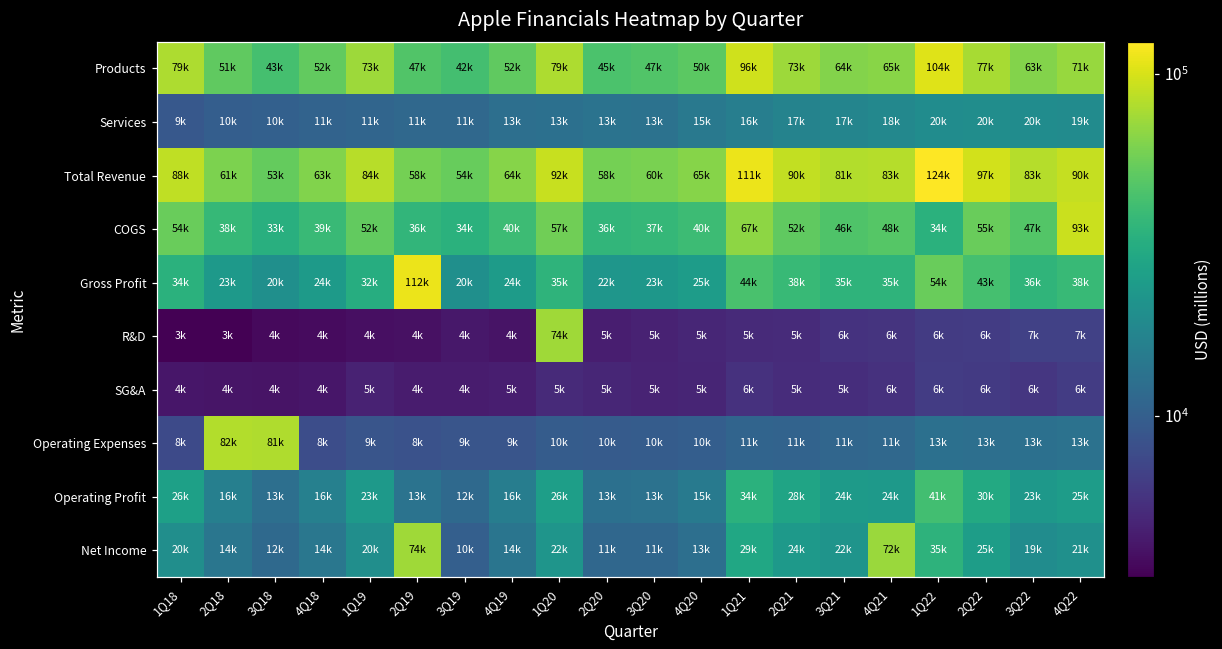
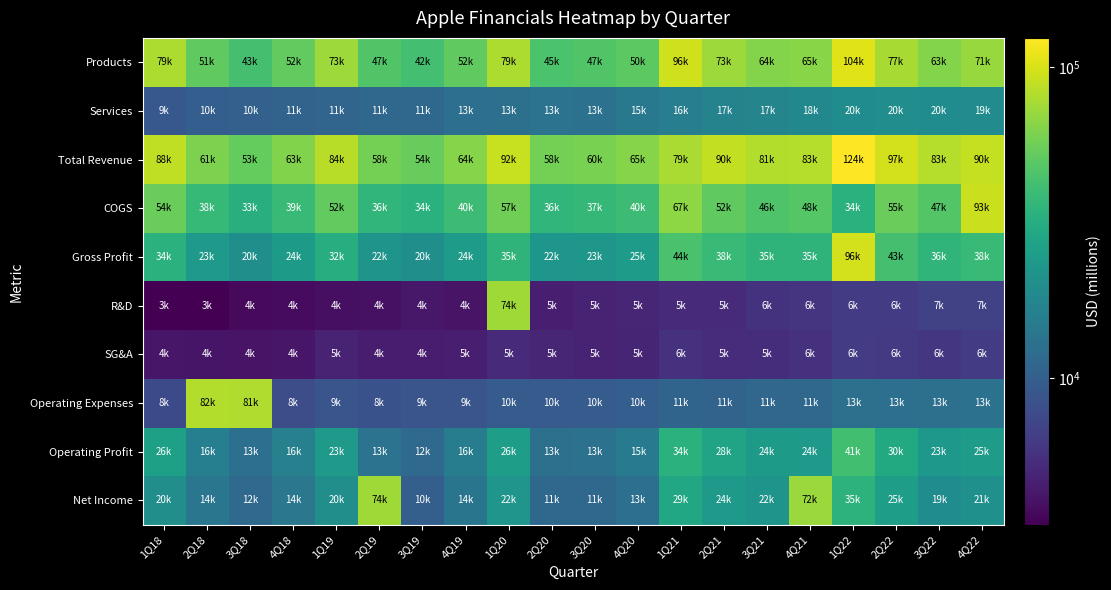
  {
    "Products": {
      "1Q18": "79k",
      "2Q18": "51k",
      "3Q18": "43k",
      "4Q18": "52k",
      "1Q19": "73k",
      "2Q19": "47k",
      "3Q19": "42k",
      "4Q19": "52k",
      "1Q20": "79k",
      "2Q20": "45k",
      "3Q20": "47k",
      "4Q20": "50k",
      "1Q21": "96k",
      "2Q21": "73k",
      "3Q21": "64k",
      "4Q21": "65k",
      "1Q22": "104k",
      "2Q22": "77k",
      "3Q22": "63k",
      "4Q22": "71k"
    },
    "Services": {
      "1Q18": "9k",
      "2Q18": "10k",
      "3Q18": "10k",
      "4Q18": "11k",
      "1Q19": "11k",
      "2Q19": "11k",
      "3Q19": "11k",
      "4Q19": "13k",
      "1Q20": "13k",
      "2Q20": "13k",
      "3Q20": "13k",
      "4Q20": "15k",
      "1Q21": "16k",
      "2Q21": "17k",
      "3Q21": "17k",
      "4Q21": "18k",
      "1Q22": "20k",
      "2Q22": "20k",
      "3Q22": "20k",
      "4Q22": "19k"
    },
    "Total Revenue": {
      "1Q18": "88k",
      "2Q18": "61k",
      "3Q18": "53k",
      "4Q18": "63k",
      "1Q19": "84k",
      "2Q19": "58k",
      "3Q19": "54k",
      "4Q19": "64k",
      "1Q20": "92k",
      "2Q20": "58k",
      "3Q20": "60k",
      "4Q20": "65k",
-     "1Q21": "111k",
+     "1Q21": "79k",
      "2Q21": "90k",
      "3Q21": "81k",
      "4Q21": "83k",
      "1Q22": "124k",
      "2Q22": "97k",
      "3Q22": "83k",
      "4Q22": "90k"
    },
    "COGS": {
      "1Q18": "54k",
      "2Q18": "38k",
      "3Q18": "33k",
      "4Q18": "39k",
      "1Q19": "52k",
      "2Q19": "36k",
      "3Q19": "34k",
      "4Q19": "40k",
      "1Q20": "57k",
      "2Q20": "36k",
      "3Q20": "37k",
      "4Q20": "40k",
      "1Q21": "67k",
      "2Q21": "52k",
      "3Q21": "46k",
      "4Q21": "48k",
      "1Q22": "34k",
      "2Q22": "55k",
      "3Q22": "47k",
      "4Q22": "93k"
    },
    "Gross Profit": {
      "1Q18": "34k",
      "2Q18": "23k",
      "3Q18": "20k",
      "4Q18": "24k",
      "1Q19": "32k",
-     "2Q19": "112k",
+     "2Q19": "22k",
      "3Q19": "20k",
      "4Q19": "24k",
      "1Q20": "35k",
      "2Q20": "22k",
      "3Q20": "23k",
      "4Q20": "25k",
      "1Q21": "44k",
      "2Q21": "38k",
      "3Q21": "35k",
      "4Q21": "35k",
-     "1Q22": "54k",
+     "1Q22": "96k",
      "2Q22": "43k",
      "3Q22": "36k",
      "4Q22": "38k"
    },
    "R&D": {
      "1Q18": "3k",
      "2Q18": "3k",
      "3Q18": "4k",
      "4Q18": "4k",
      "1Q19": "4k",
      "2Q19": "4k",
      "3Q19": "4k",
      "4Q19": "4k",
      "1Q20": "74k",
      "2Q20": "5k",
      "3Q20": "5k",
      "4Q20": "5k",
      "1Q21": "5k",
      "2Q21": "5k",
      "3Q21": "6k",
      "4Q21": "6k",
      "1Q22": "6k",
      "2Q22": "6k",
      "3Q22": "7k",
      "4Q22": "7k"
    },
    "SG&A": {
      "1Q18": "4k",
      "2Q18": "4k",
      "3Q18": "4k",
      "4Q18": "4k",
      "1Q19": "5k",
      "2Q19": "4k",
      "3Q19": "4k",
      "4Q19": "5k",
      "1Q20": "5k",
      "2Q20": "5k",
      "3Q20": "5k",
      "4Q20": "5k",
      "1Q21": "6k",
      "2Q21": "5k",
      "3Q21": "5k",
      "4Q21": "6k",
      "1Q22": "6k",
      "2Q22": "6k",
      "3Q22": "6k",
      "4Q22": "6k"
    },
    "Operating Expenses": {
      "1Q18": "8k",
      "2Q18": "82k",
      "3Q18": "81k",
      "4Q18": "8k",
      "1Q19": "9k",
      "2Q19": "8k",
      "3Q19": "9k",
      "4Q19": "9k",
      "1Q20": "10k",
      "2Q20": "10k",
      "3Q20": "10k",
      "4Q20": "10k",
      "1Q21": "11k",
      "2Q21": "11k",
      "3Q21": "11k",
      "4Q21": "11k",
      "1Q22": "13k",
      "2Q22": "13k",
      "3Q22": "13k",
      "4Q22": "13k"
    },
    "Operating Profit": {
      "1Q18": "26k",
      "2Q18": "16k",
      "3Q18": "13k",
      "4Q18": "16k",
      "1Q19": "23k",
      "2Q19": "13k",
      "3Q19": "12k",
      "4Q19": "16k",
      "1Q20": "26k",
      "2Q20": "13k",
      "3Q20": "13k",
      "4Q20": "15k",
      "1Q21": "34k",
      "2Q21": "28k",
      "3Q21": "24k",
      "4Q21": "24k",
      "1Q22": "41k",
      "2Q22": "30k",
      "3Q22": "23k",
      "4Q22": "25k"
    },
    "Net Income": {
      "1Q18": "20k",
      "2Q18": "14k",
      "3Q18": "12k",
      "4Q18": "14k",
      "1Q19": "20k",
      "2Q19": "74k",
      "3Q19": "10k",
      "4Q19": "14k",
      "1Q20": "22k",
      "2Q20": "11k",
      "3Q20": "11k",
      "4Q20": "13k",
      "1Q21": "29k",
      "2Q21": "24k",
      "3Q21": "22k",
      "4Q21": "72k",
      "1Q22": "35k",
      "2Q22": "25k",
      "3Q22": "19k",
      "4Q22": "21k"
    }
  }
